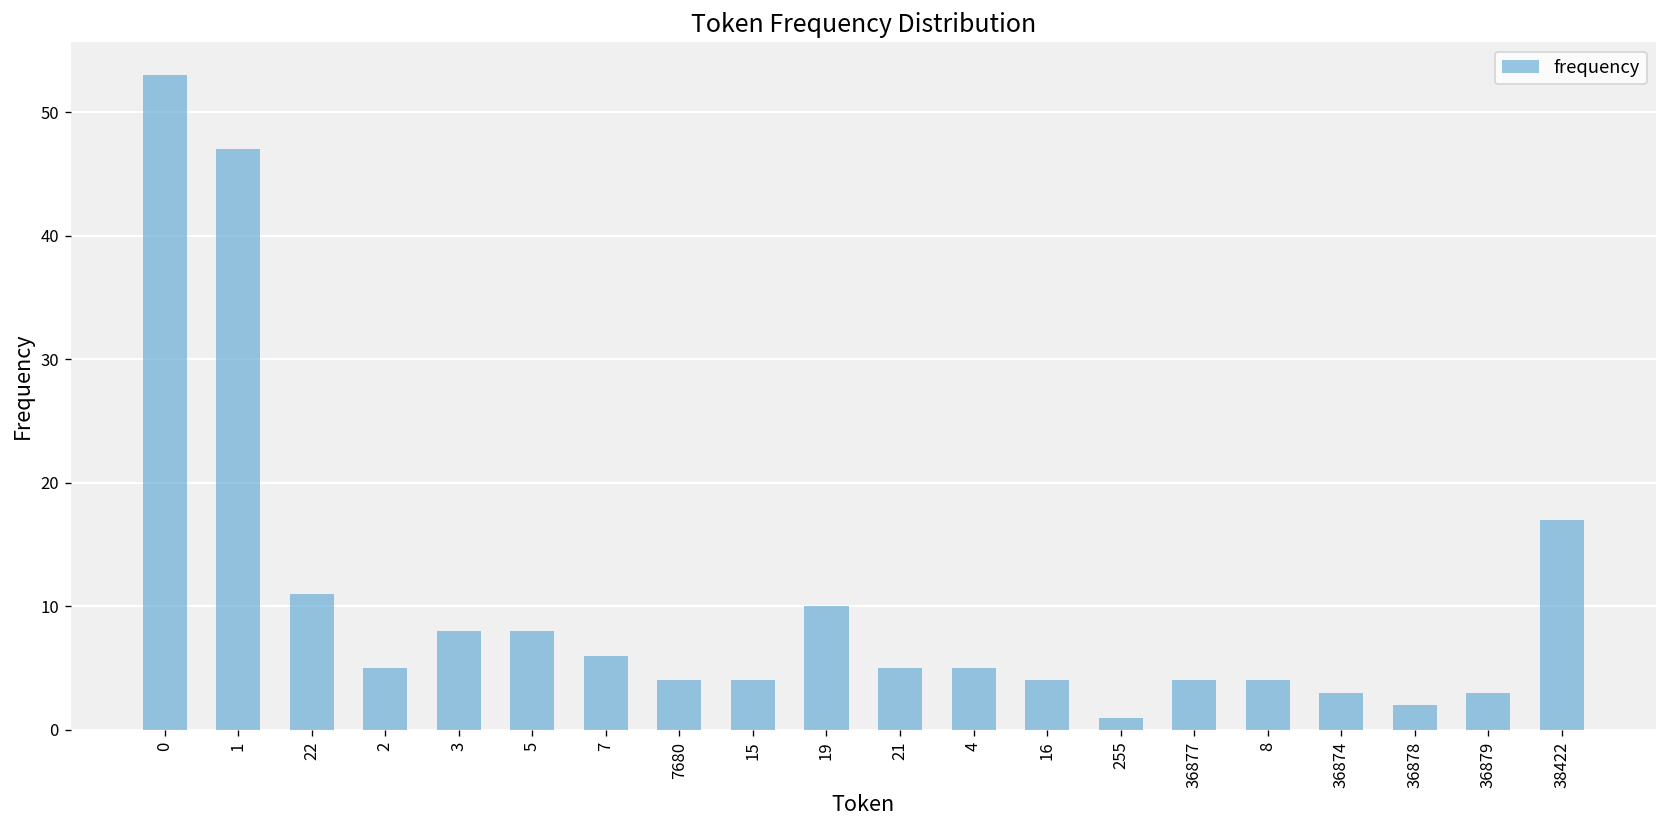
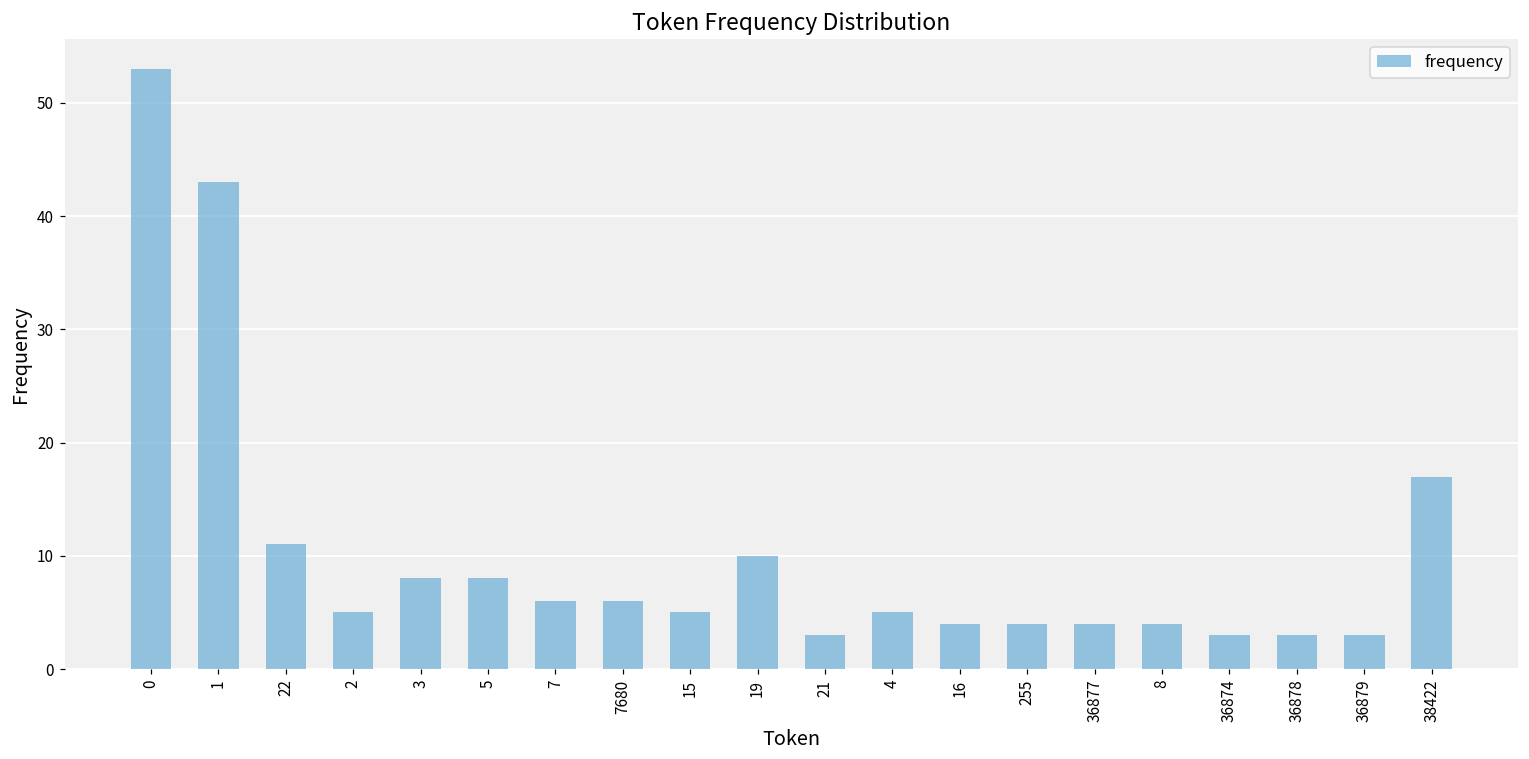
  {
    "0": 53,
-   "1": 47,
+   "1": 43,
    "22": 11,
    "2": 5,
    "3": 8,
    "5": 8,
    "7": 6,
-   "7680": 4,
-   "15": 4,
+   "7680": 6,
+   "15": 5,
    "19": 10,
-   "21": 5,
+   "21": 3,
    "4": 5,
    "16": 4,
-   "255": 1,
+   "255": 4,
    "36877": 4,
    "8": 4,
    "36874": 3,
-   "36878": 2,
+   "36878": 3,
    "36879": 3,
    "38422": 17
  }
